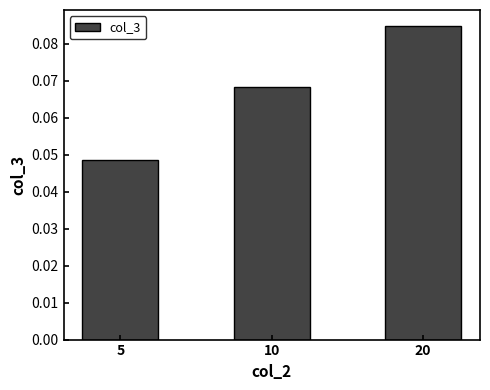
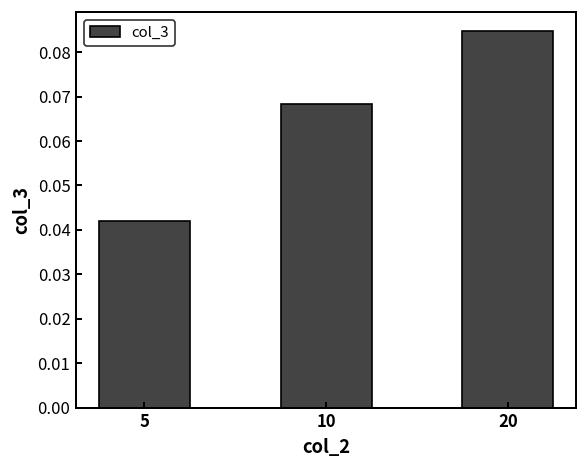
  {
-   "5": 0.049,
+   "5": 0.042,
    "10": 0.068,
    "20": 0.085
  }
